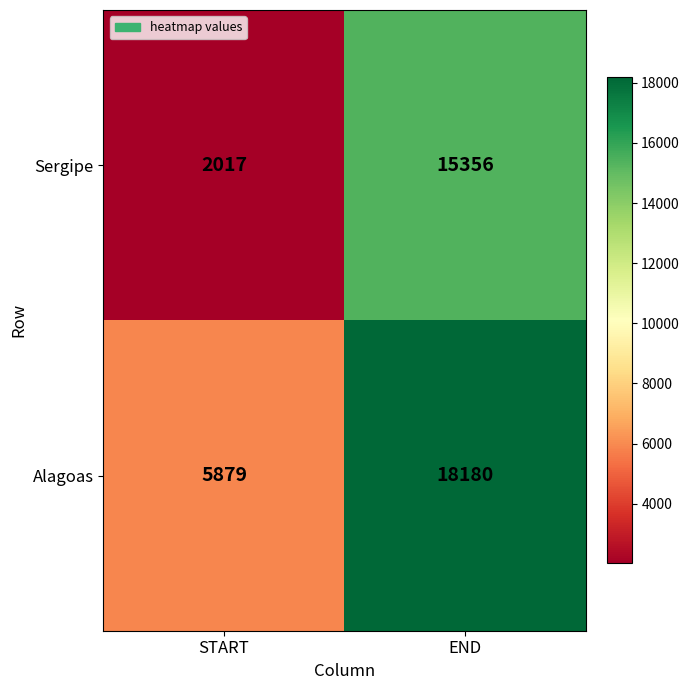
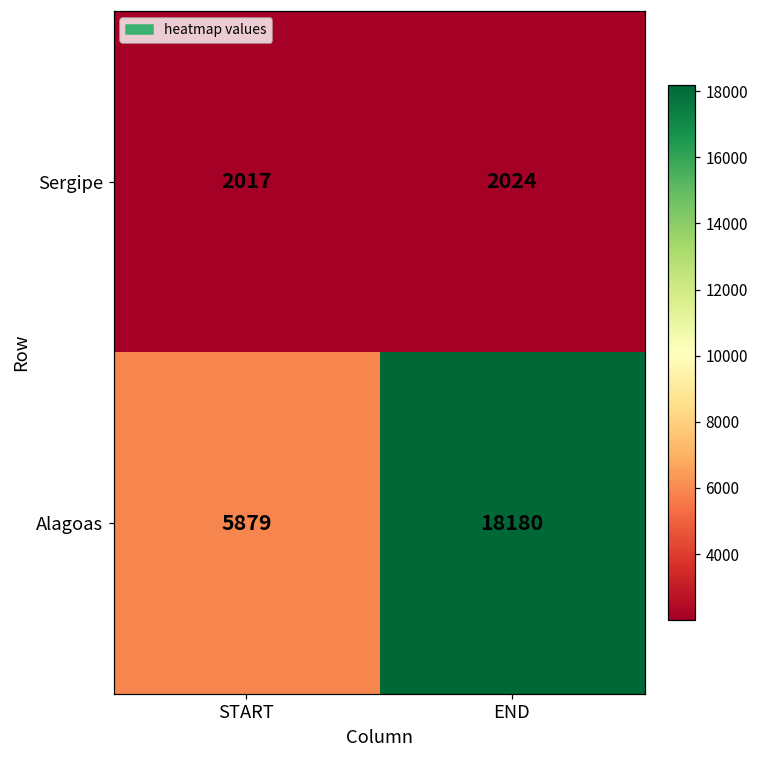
  {
    "Sergipe": {
      "START": 2017,
-     "END": 15356
+     "END": 2024
    },
    "Alagoas": {
      "START": 5879,
      "END": 18180
    }
  }
